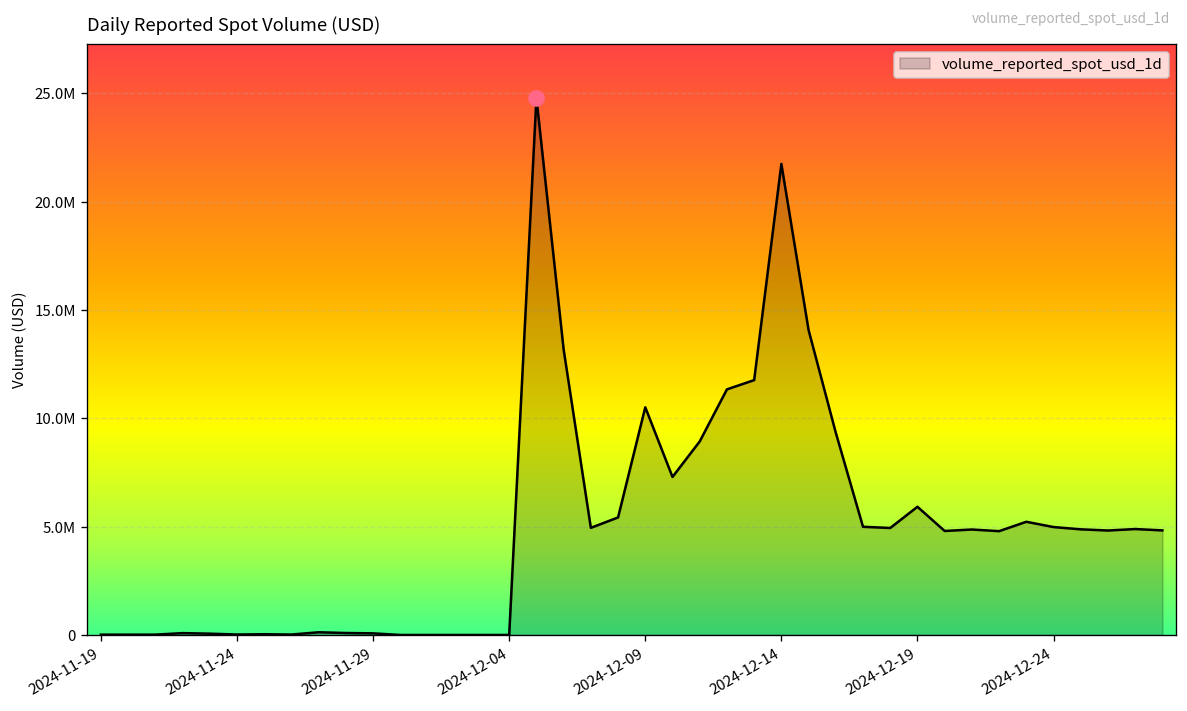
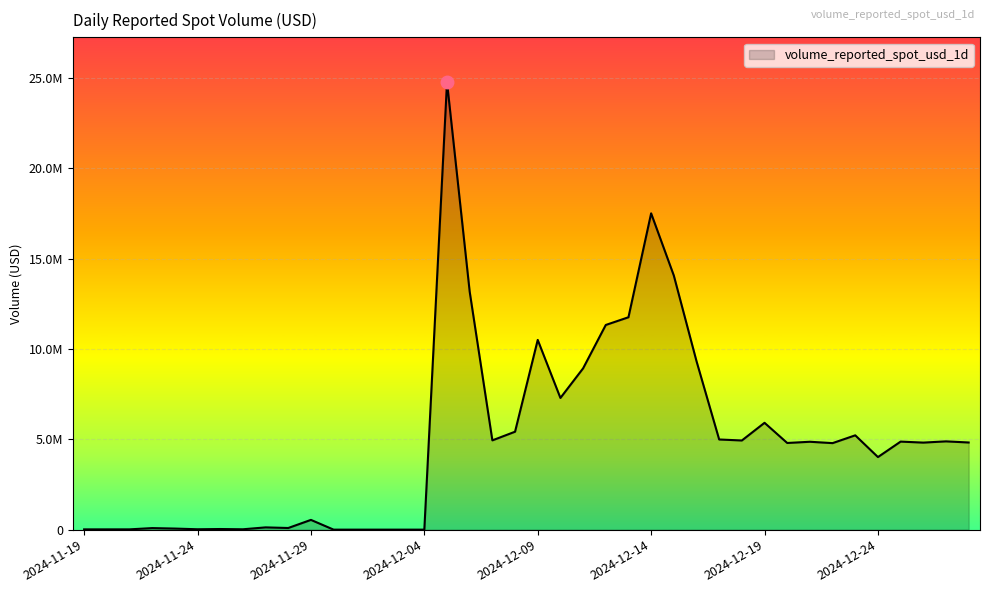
  {
    "volume_reported_spot_usd_1d": {
      "2024-11-19": 0,
      "2024-11-24": 0,
-     "2024-11-29": 100000,
+     "2024-11-29": 500000,
      "2024-12-04": 0,
      "2024-12-09": 10500000,
-     "2024-12-14": 21700000,
+     "2024-12-14": 17500000,
      "2024-12-19": 5900000,
-     "2024-12-24": 5000000
+     "2024-12-24": 4000000
    }
  }
